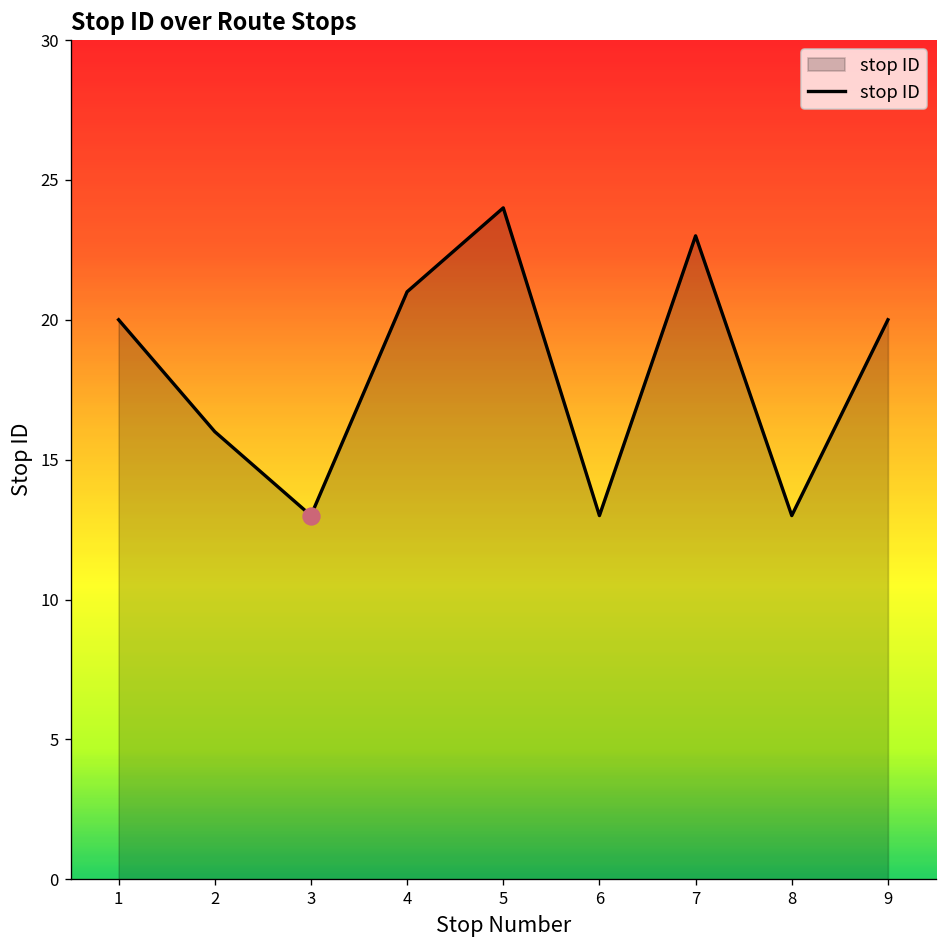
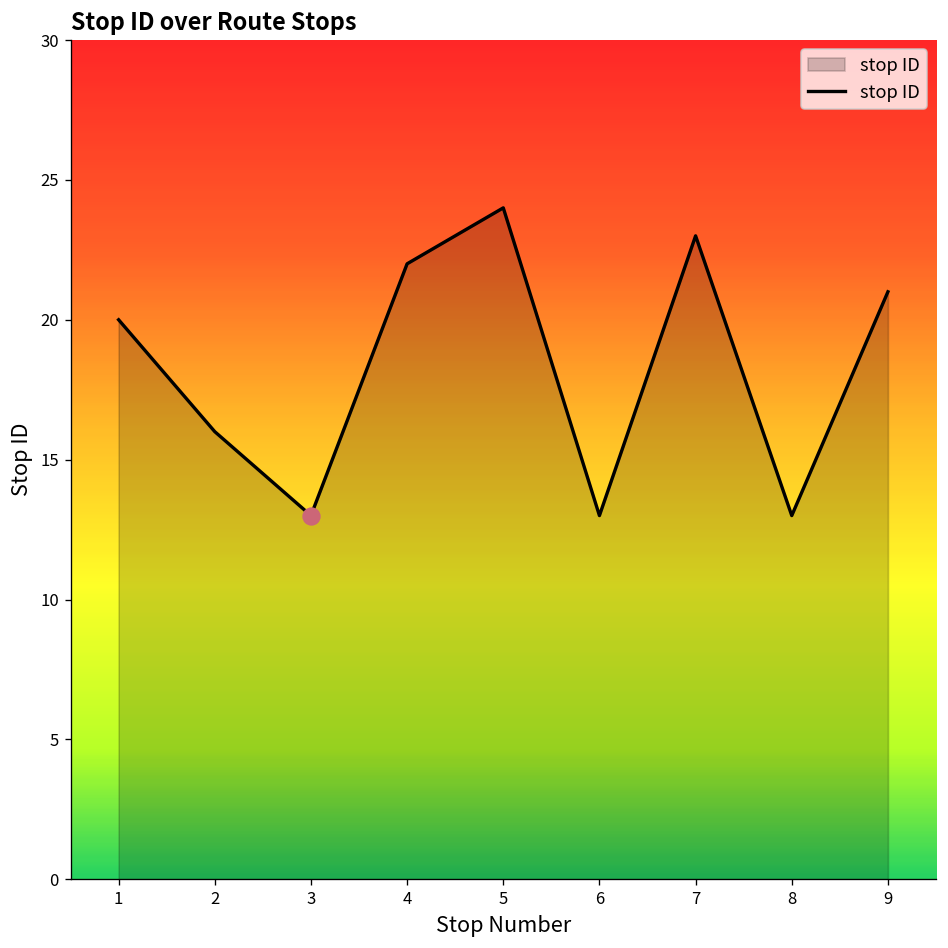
  {
    "stop ID": {
      "1": 20,
      "2": 16,
-     "4": 21,
+     "4": 22,
      "5": 24,
      "6": 13,
      "7": 23,
      "8": 13,
-     "9": 20
+     "9": 21
    }
  }
